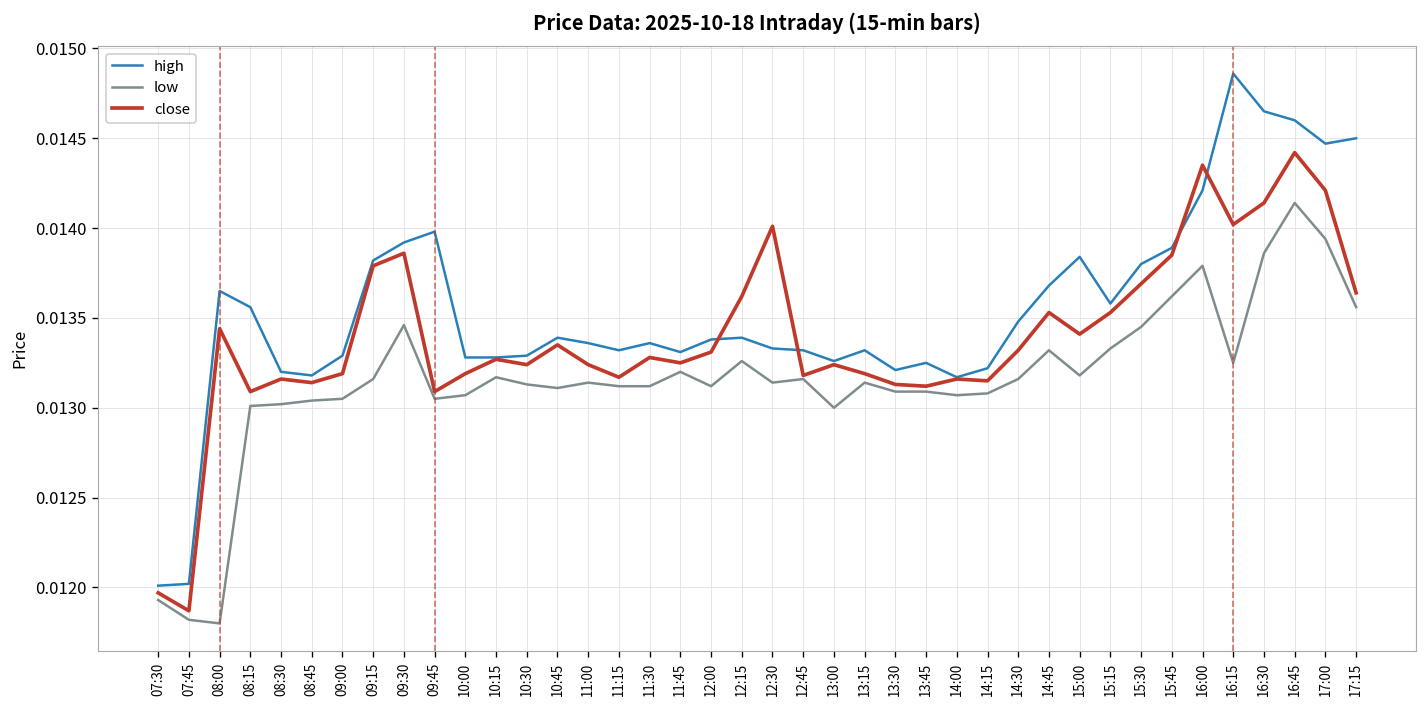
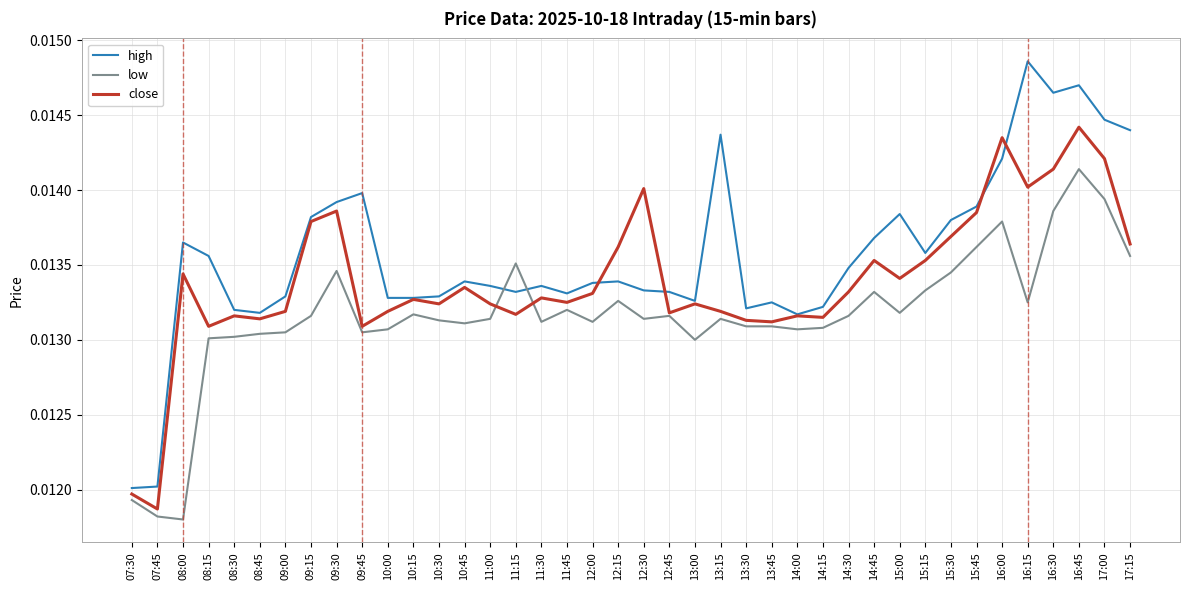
  {
    "high": {
      "07:30": 0.01201,
      "07:45": 0.01202,
      "08:00": 0.01365,
      "08:15": 0.01356,
      "08:30": 0.01320,
      "08:45": 0.01318,
      "09:00": 0.01329,
      "09:15": 0.01382,
      "09:30": 0.01392,
      "09:45": 0.01398,
      "10:00": 0.01328,
      "10:30": 0.01329,
      "10:45": 0.01339,
      "11:00": 0.01336,
      "11:15": 0.01332,
      "11:30": 0.01336,
      "11:45": 0.01331,
      "12:00": 0.01338,
      "12:15": 0.01339,
      "12:30": 0.01333,
      "12:45": 0.01332,
      "13:00": 0.01326,
-     "13:15": 0.01332,
+     "13:15": 0.01437,
      "13:30": 0.01321,
      "13:45": 0.01325,
      "14:15": 0.01322,
      "14:30": 0.01348,
      "14:45": 0.01368,
      "15:00": 0.01384,
      "15:15": 0.01358,
      "15:30": 0.01380,
      "15:45": 0.01389,
      "16:00": 0.01421,
      "16:15": 0.01486,
      "16:30": 0.01465,
-     "16:45": 0.0146,
+     "16:45": 0.0147,
      "17:00": 0.01447,
-     "17:15": 0.0145
+     "17:15": 0.0144
    },
    "low": {
      "07:30": 0.01193,
      "07:45": 0.01182,
      "08:00": 0.01180,
      "08:15": 0.01301,
      "08:30": 0.01302,
      "08:45": 0.01304,
      "09:00": 0.01305,
      "09:15": 0.01316,
      "09:30": 0.01346,
      "09:45": 0.01305,
      "10:00": 0.01307,
      "10:15": 0.01317,
      "10:30": 0.01313,
      "10:45": 0.01311,
      "11:00": 0.01314,
-     "11:15": 0.01312,
+     "11:15": 0.01351,
      "11:30": 0.01312,
      "11:45": 0.01320,
      "12:00": 0.01312,
      "12:15": 0.01326,
      "12:30": 0.01314,
      "12:45": 0.01316,
      "13:00": 0.01300,
      "13:15": 0.01314,
      "13:30": 0.01309,
      "13:45": 0.01309,
      "14:00": 0.01307,
      "14:15": 0.01308,
      "14:30": 0.01316,
      "14:45": 0.01332,
      "15:00": 0.01318,
      "15:15": 0.01333,
      "15:30": 0.01345,
      "15:45": 0.01362,
      "16:00": 0.01379,
      "16:15": 0.01325,
      "16:30": 0.01386,
      "16:45": 0.01414,
      "17:00": 0.01394,
      "17:15": 0.01356
    },
    "close": {
      "07:30": 0.01197,
      "07:45": 0.01187,
      "08:00": 0.01344,
      "08:15": 0.01309,
      "08:30": 0.01316,
      "08:45": 0.01314,
      "09:00": 0.01319,
      "09:15": 0.01379,
      "09:30": 0.01386,
      "09:45": 0.01309,
      "10:00": 0.01319,
      "10:30": 0.01324,
      "10:45": 0.01335,
      "11:00": 0.01324,
      "11:15": 0.01317,
      "11:30": 0.01328,
      "11:45": 0.01325,
      "12:00": 0.01331,
      "12:15": 0.01362,
      "12:30": 0.01401,
      "12:45": 0.01318,
      "13:00": 0.01324,
      "13:15": 0.01319,
      "13:30": 0.01313,
      "13:45": 0.01312,
      "14:15": 0.01315,
      "14:30": 0.01332,
      "14:45": 0.01353,
      "15:00": 0.01341,
      "15:15": 0.01353,
      "15:30": 0.01369,
      "15:45": 0.01385,
      "16:00": 0.01435,
      "16:15": 0.01402,
      "16:30": 0.01414,
      "16:45": 0.01442,
      "17:00": 0.01421,
      "17:15": 0.01364
    }
  }
